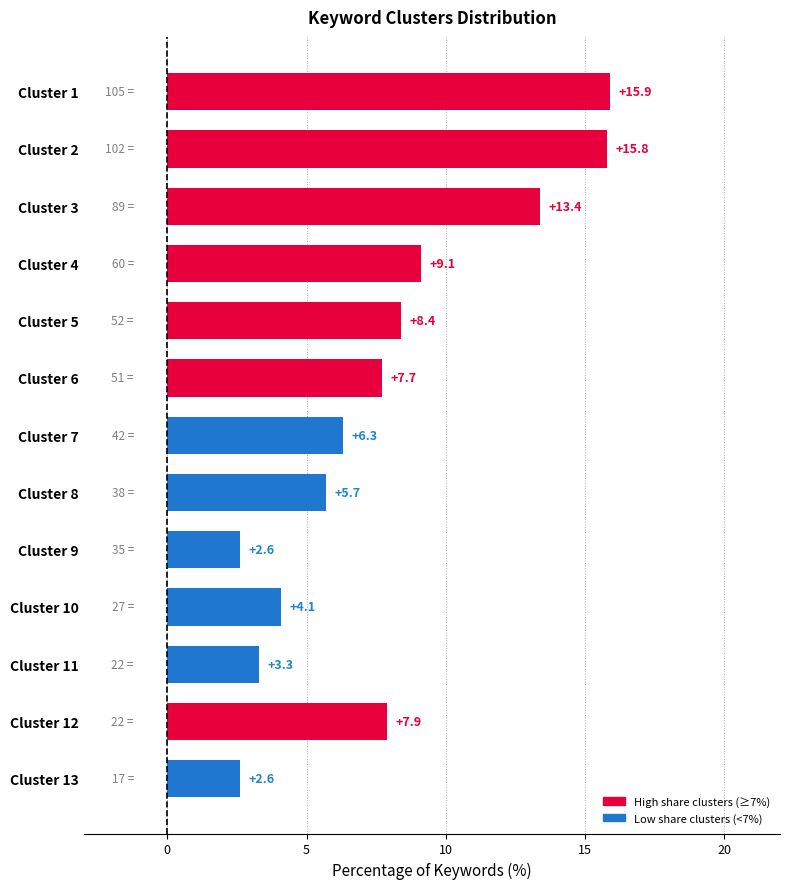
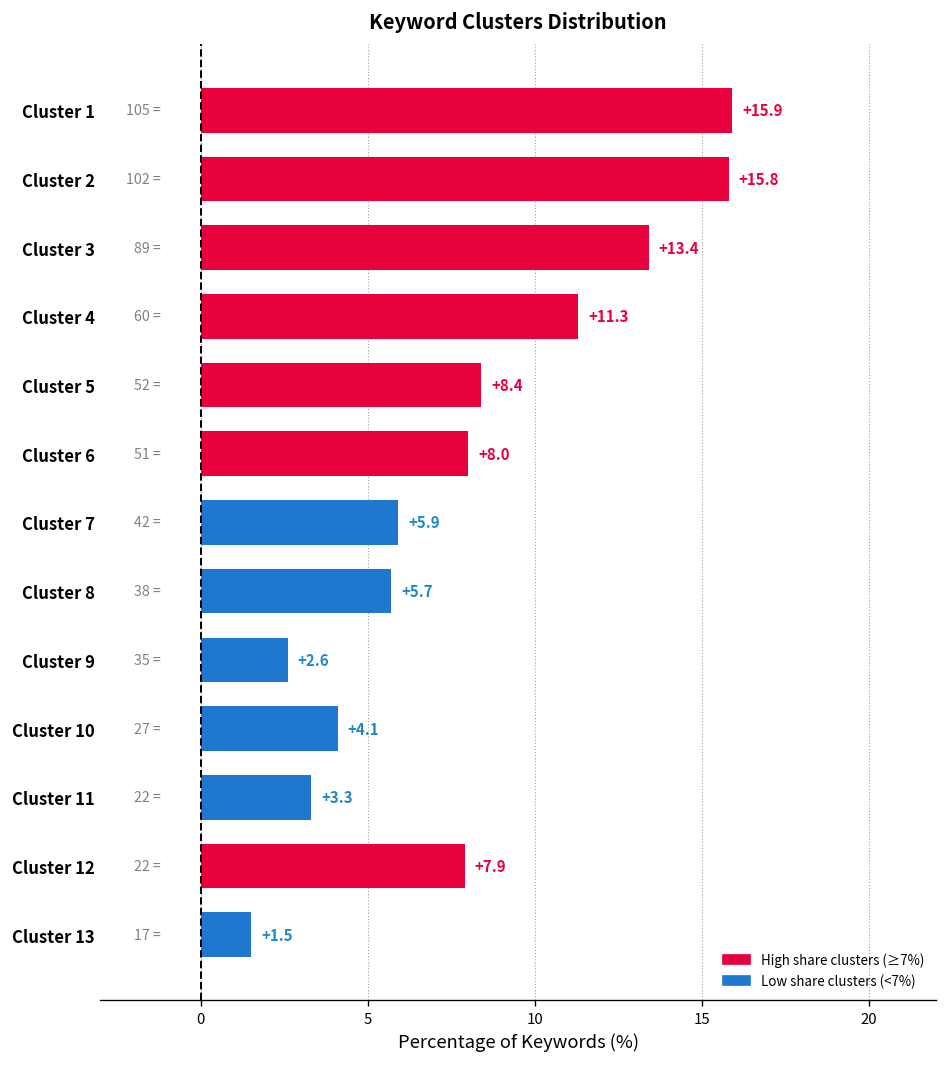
  {
    "Cluster 1": "+15.9",
    "Cluster 2": "+15.8",
    "Cluster 3": "+13.4",
-   "Cluster 4": "+9.1",
+   "Cluster 4": "+11.3",
    "Cluster 5": "+8.4",
-   "Cluster 6": "+7.7",
-   "Cluster 7": "+6.3",
+   "Cluster 6": "+8.0",
+   "Cluster 7": "+5.9",
    "Cluster 8": "+5.7",
    "Cluster 9": "+2.6",
    "Cluster 10": "+4.1",
    "Cluster 11": "+3.3",
    "Cluster 12": "+7.9",
-   "Cluster 13": "+2.6"
+   "Cluster 13": "+1.5"
  }
